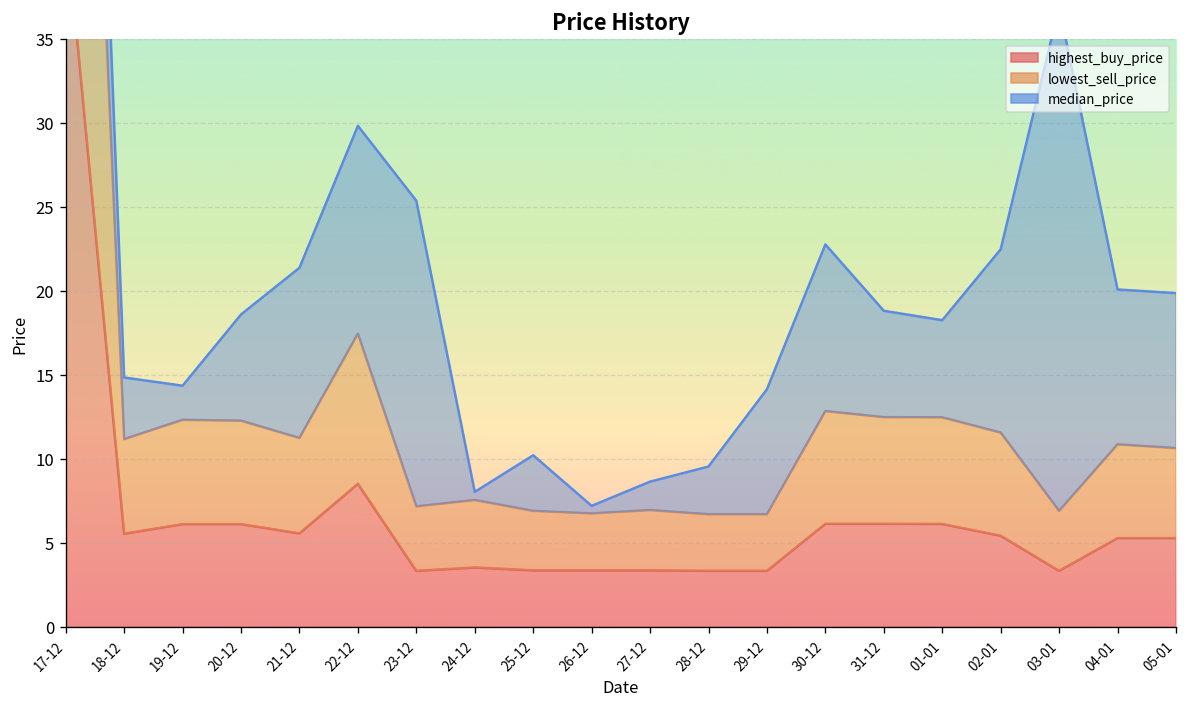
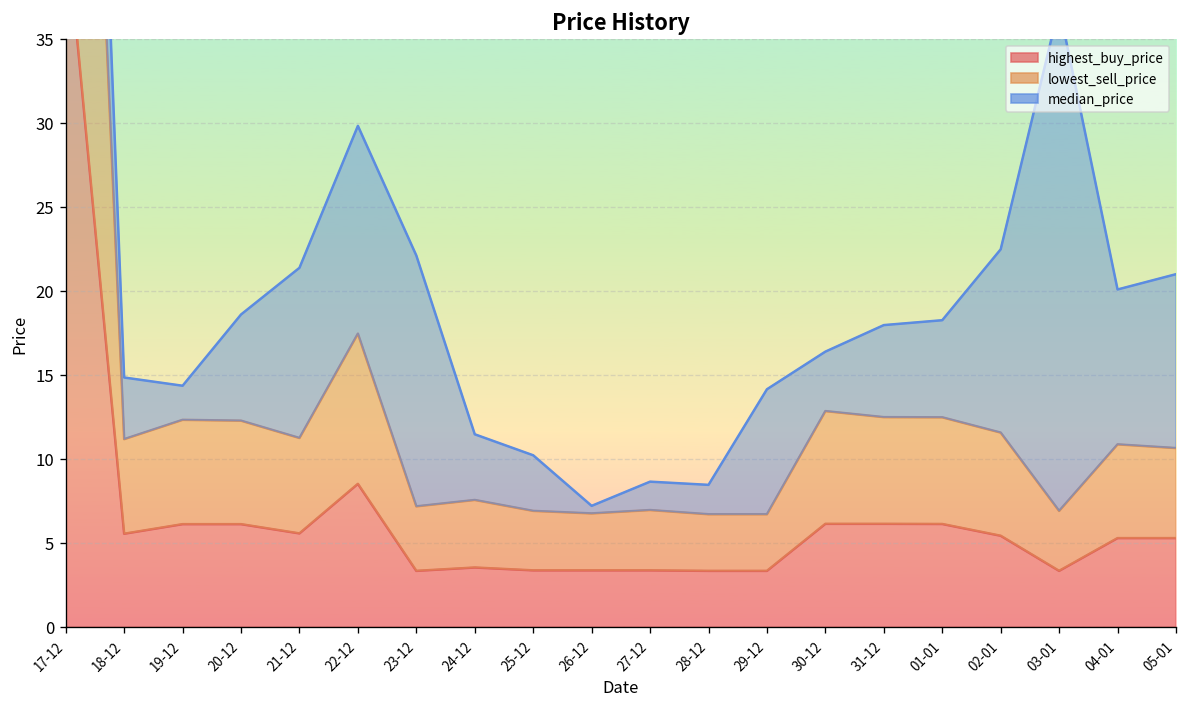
  {
    "median_price": {
      "18-12": 3.7,
      "19-12": 2.0,
      "20-12": 6.3,
      "21-12": 10.1,
      "22-12": 12.4,
-     "23-12": 18.2,
-     "24-12": 0.5,
+     "23-12": 14.9,
+     "24-12": 3.9,
      "25-12": 3.3,
      "26-12": 0.5,
      "27-12": 1.7,
-     "28-12": 2.8,
+     "28-12": 1.8,
      "29-12": 7.4,
-     "30-12": 9.9,
-     "31-12": 6.3,
+     "30-12": 3.5,
+     "31-12": 5.5,
      "01-01": 5.8,
      "02-01": 10.9,
      "04-01": 9.2,
-     "05-01": 9.2
+     "05-01": 10.4
    }
  }
